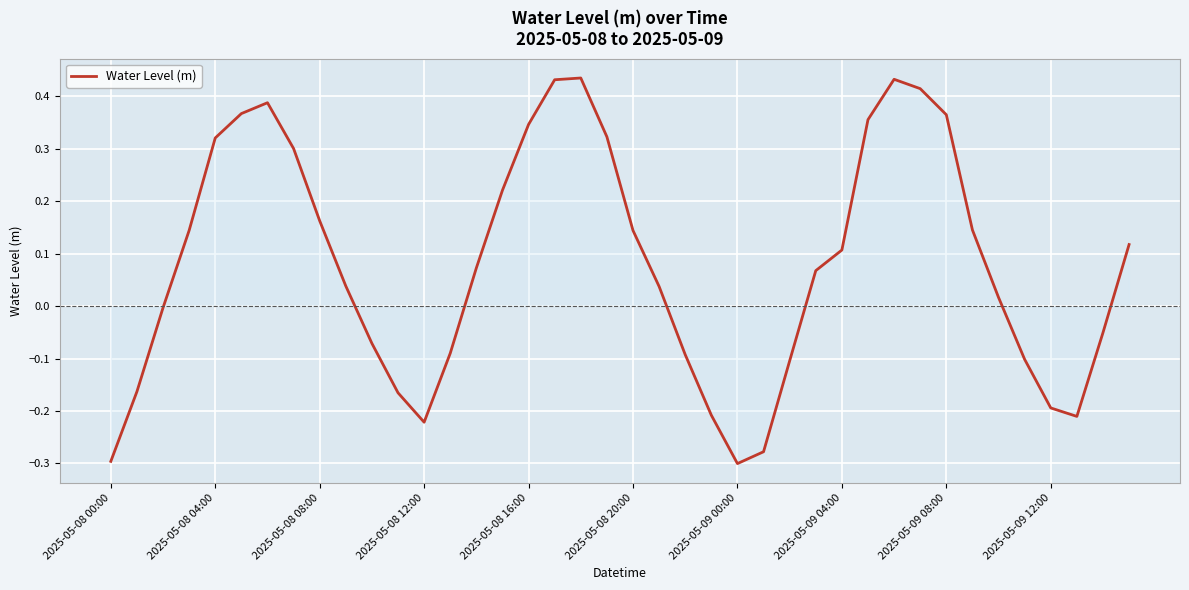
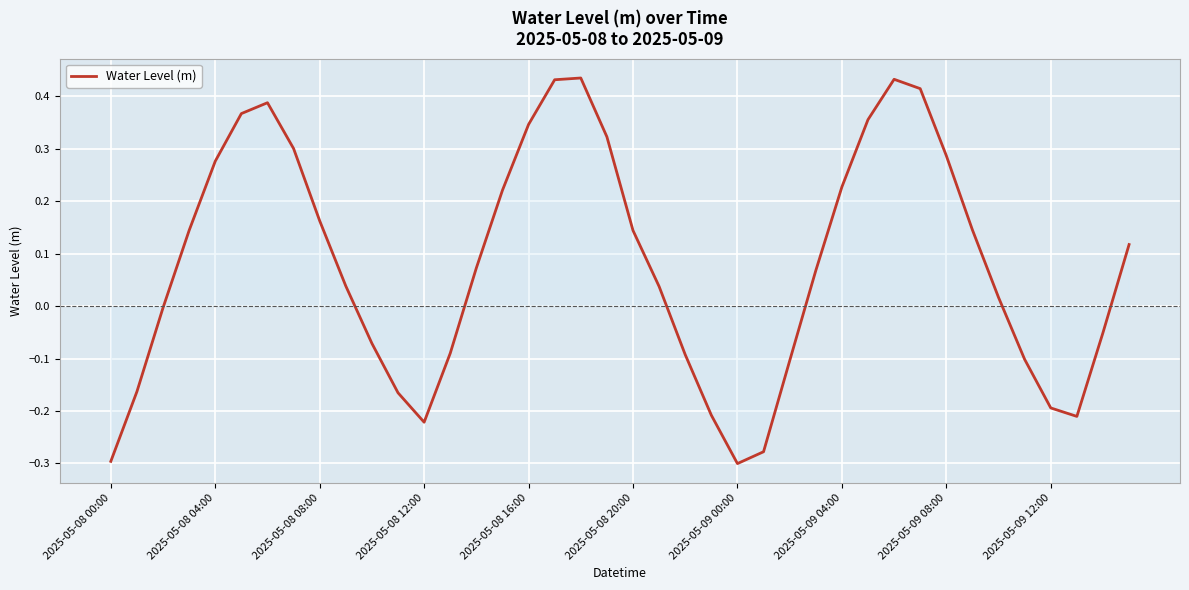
  {
    "Water Level (m)": {
      "2025-05-08 00:00": -0.30,
-     "2025-05-08 04:00": 0.32,
+     "2025-05-08 04:00": 0.28,
      "2025-05-08 12:00": -0.22,
      "2025-05-09 00:00": -0.30,
-     "2025-05-09 04:00": 0.11,
-     "2025-05-09 08:00": 0.37,
+     "2025-05-09 04:00": 0.23,
+     "2025-05-09 08:00": 0.29,
      "2025-05-09 12:00": -0.19
    }
  }
